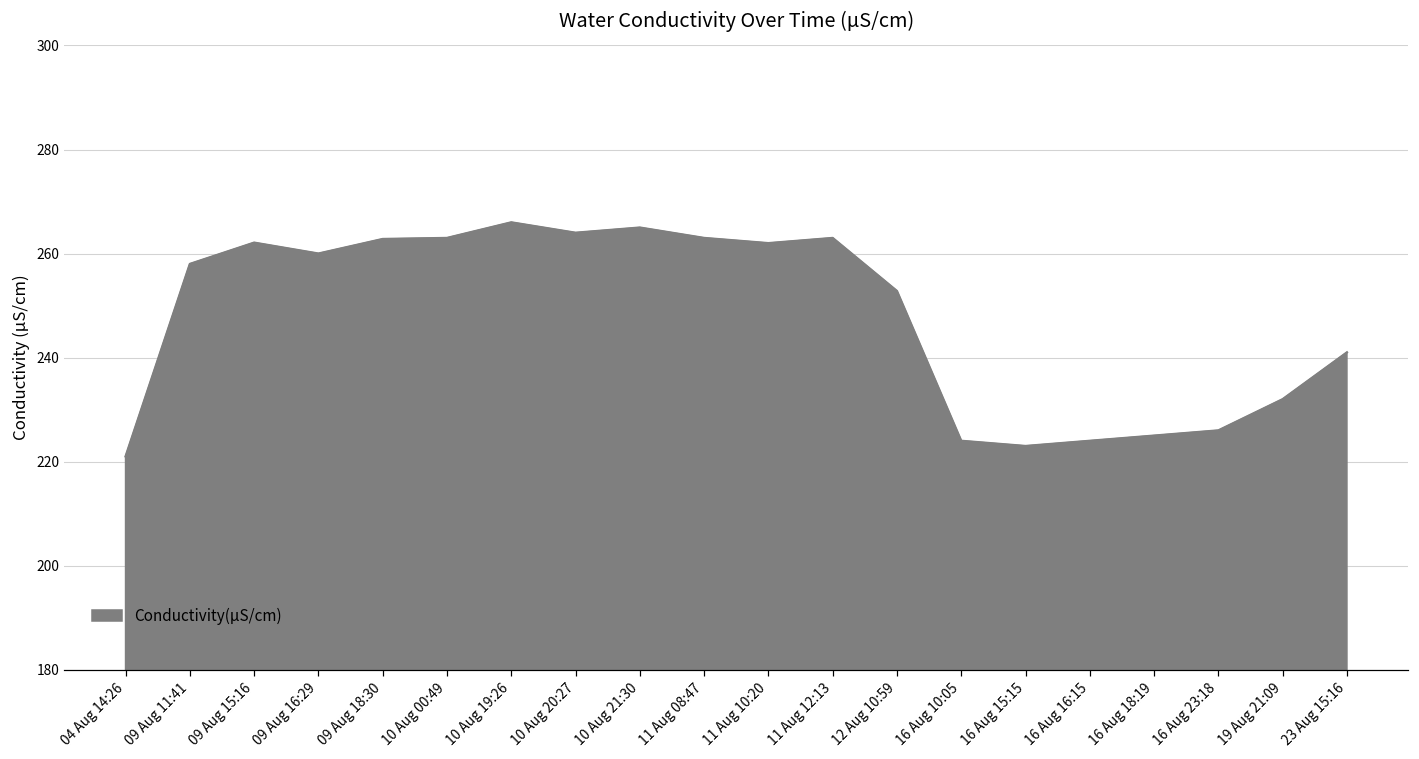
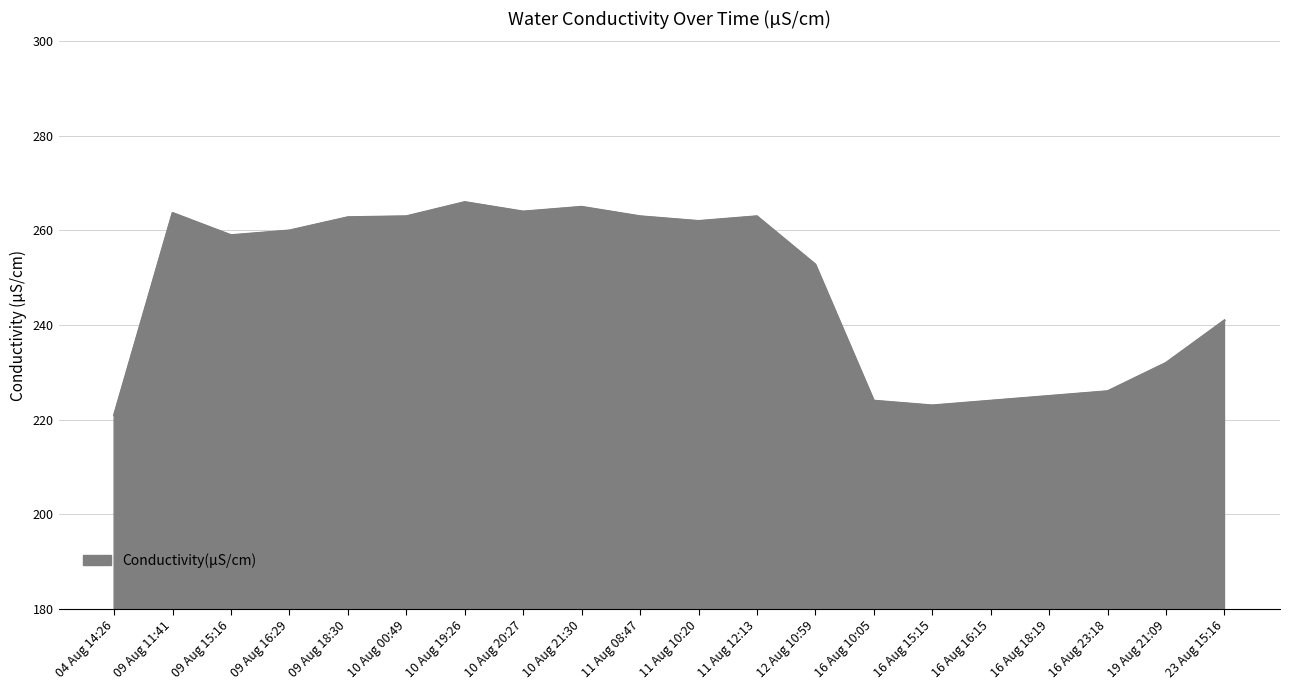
  {
    "04 Aug 14:26": 221,
-   "09 Aug 11:41": 258,
-   "09 Aug 15:16": 262,
+   "09 Aug 11:41": 264,
+   "09 Aug 15:16": 259,
    "09 Aug 16:29": 260,
    "09 Aug 18:30": 263,
    "10 Aug 00:49": 263,
    "10 Aug 19:26": 266,
    "10 Aug 20:27": 264,
    "10 Aug 21:30": 265,
    "11 Aug 08:47": 263,
    "11 Aug 10:20": 262,
    "11 Aug 12:13": 263,
    "12 Aug 10:59": 253,
    "16 Aug 10:05": 224,
    "16 Aug 15:15": 223,
    "16 Aug 16:15": 224,
    "16 Aug 18:19": 225,
    "16 Aug 23:18": 226,
    "19 Aug 21:09": 232,
    "23 Aug 15:16": 241
  }
